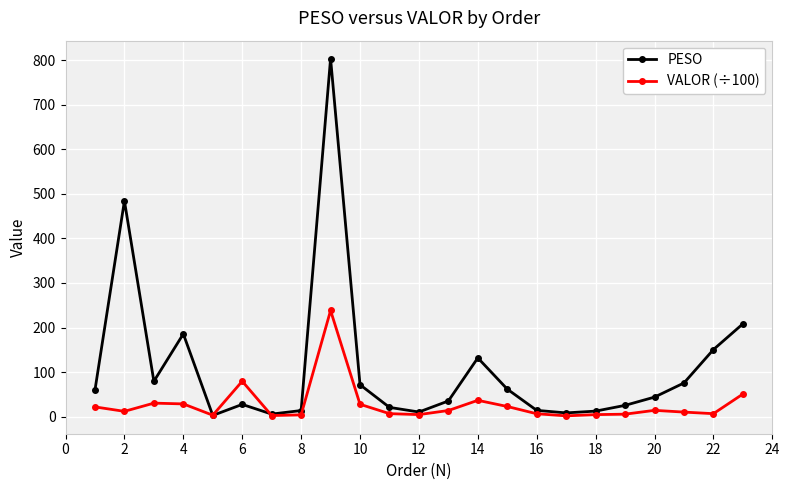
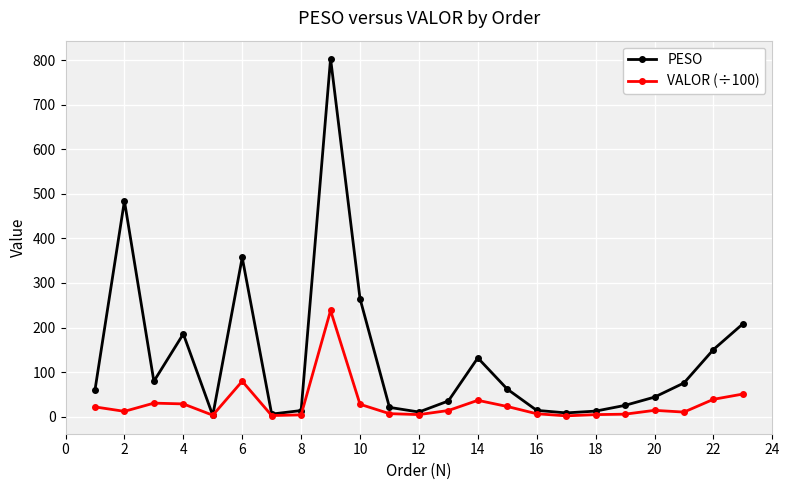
  {
    "PESO": {
      "2": 480,
      "4": 190,
-     "6": 30,
+     "6": 360,
      "8": 10,
-     "10": 70,
+     "10": 260,
      "12": 10,
      "14": 130,
      "16": 10,
      "18": 10,
      "20": 40,
      "22": 150
    },
    "VALOR (÷100)": {
      "2": 10,
      "4": 30,
      "6": 80,
      "8": 0,
      "10": 30,
      "12": 0,
      "14": 40,
      "16": 10,
      "18": 0,
      "20": 10,
-     "22": 10
+     "22": 40
    }
  }
